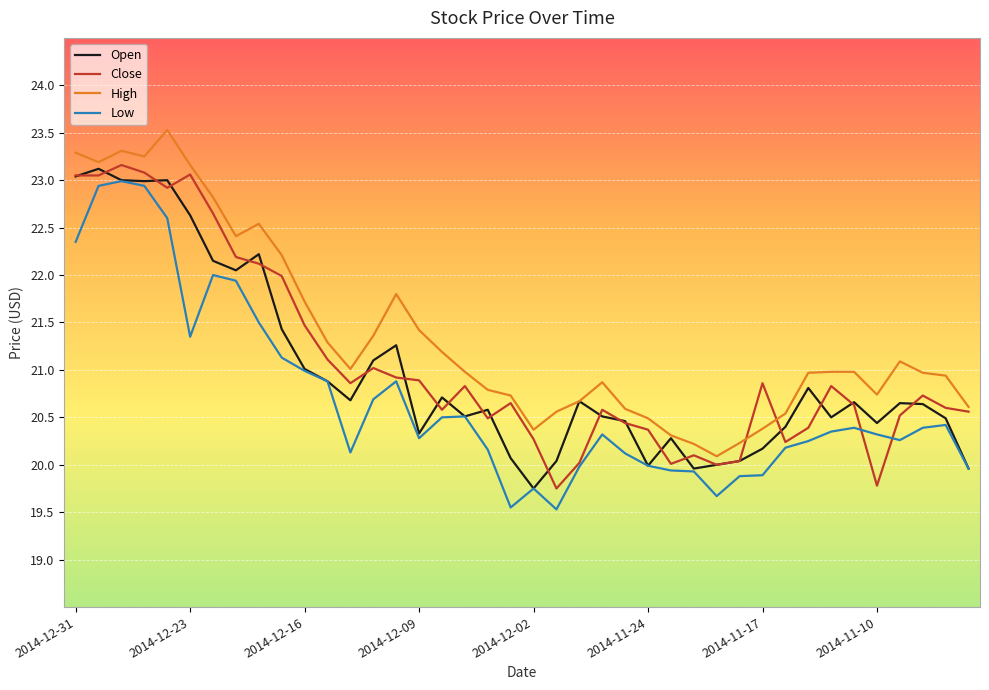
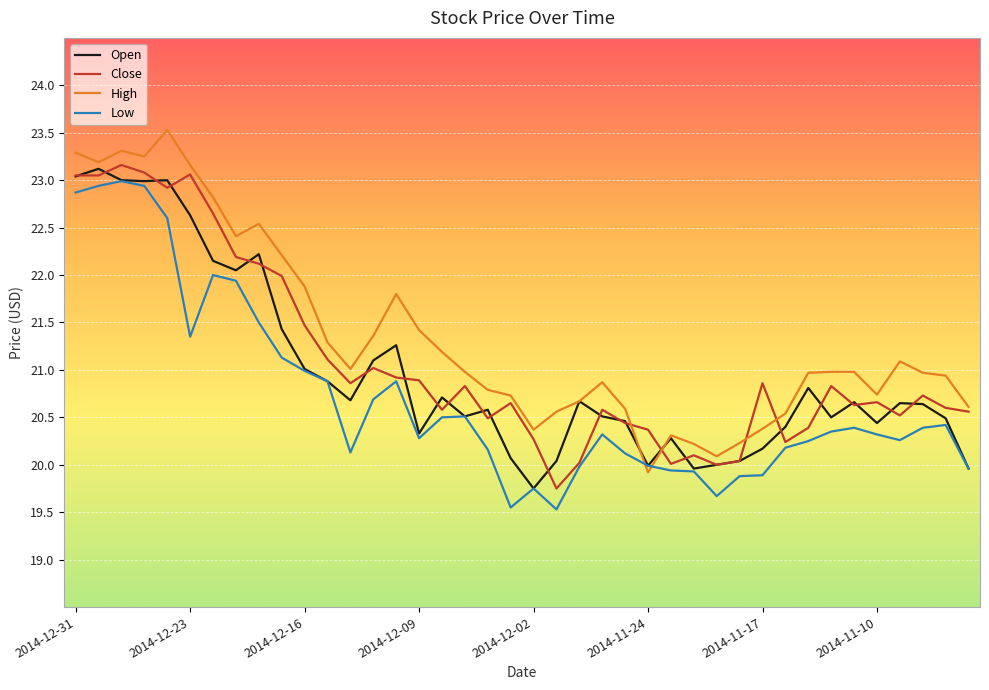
  {
    "Open": {
      "2014-12-23": 22.6,
      "2014-12-09": 20.3,
      "2014-11-17": 20.2,
      "2014-11-10": 20.4
    },
    "Close": {
      "2014-12-23": 23.1,
      "2014-12-16": 21.5,
      "2014-12-09": 20.9,
      "2014-12-02": 20.3,
      "2014-11-24": 20.4,
      "2014-11-17": 20.9,
-     "2014-11-10": 19.8
+     "2014-11-10": 20.7
    },
    "High": {
      "2014-12-31": 23.3,
      "2014-12-23": 23.2,
-     "2014-12-16": 21.7,
+     "2014-12-16": 21.9,
      "2014-12-09": 21.4,
      "2014-12-02": 20.4,
-     "2014-11-24": 20.5,
+     "2014-11-24": 19.9,
      "2014-11-17": 20.4,
      "2014-11-10": 20.7
    },
    "Low": {
-     "2014-12-31": 22.4,
+     "2014-12-31": 22.9,
      "2014-12-23": 21.4,
      "2014-12-09": 20.3,
      "2014-11-17": 19.9,
      "2014-11-10": 20.3
    }
  }
